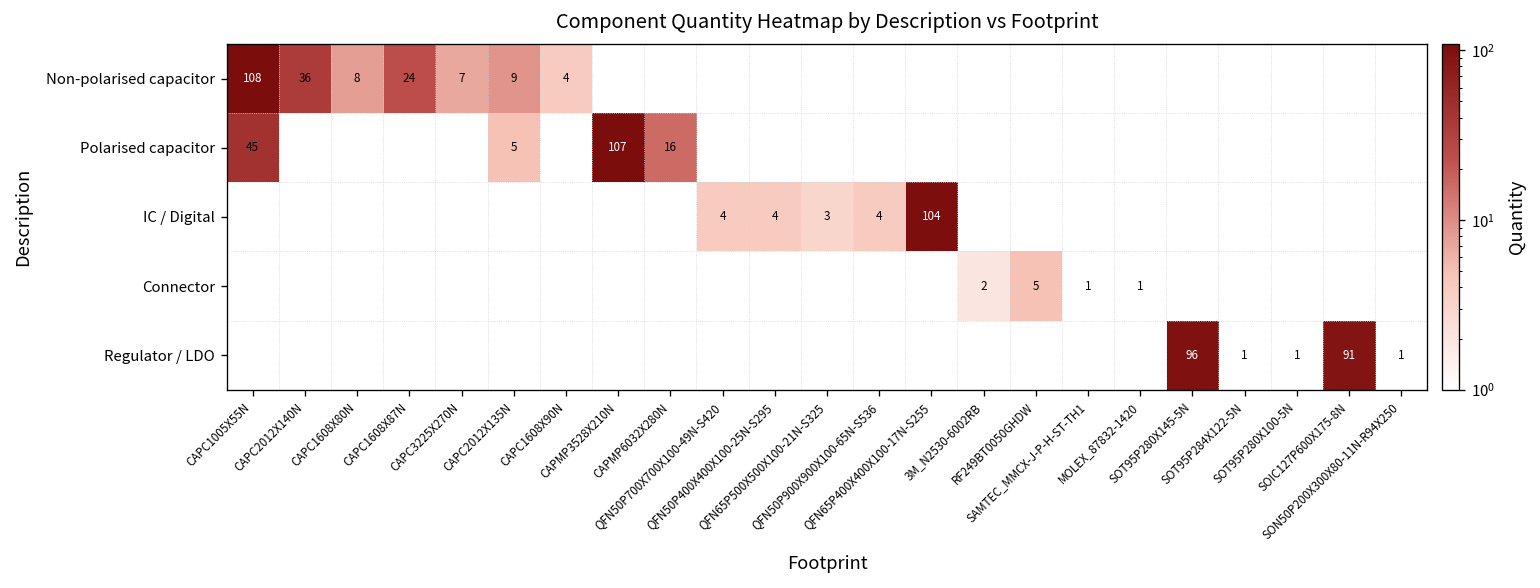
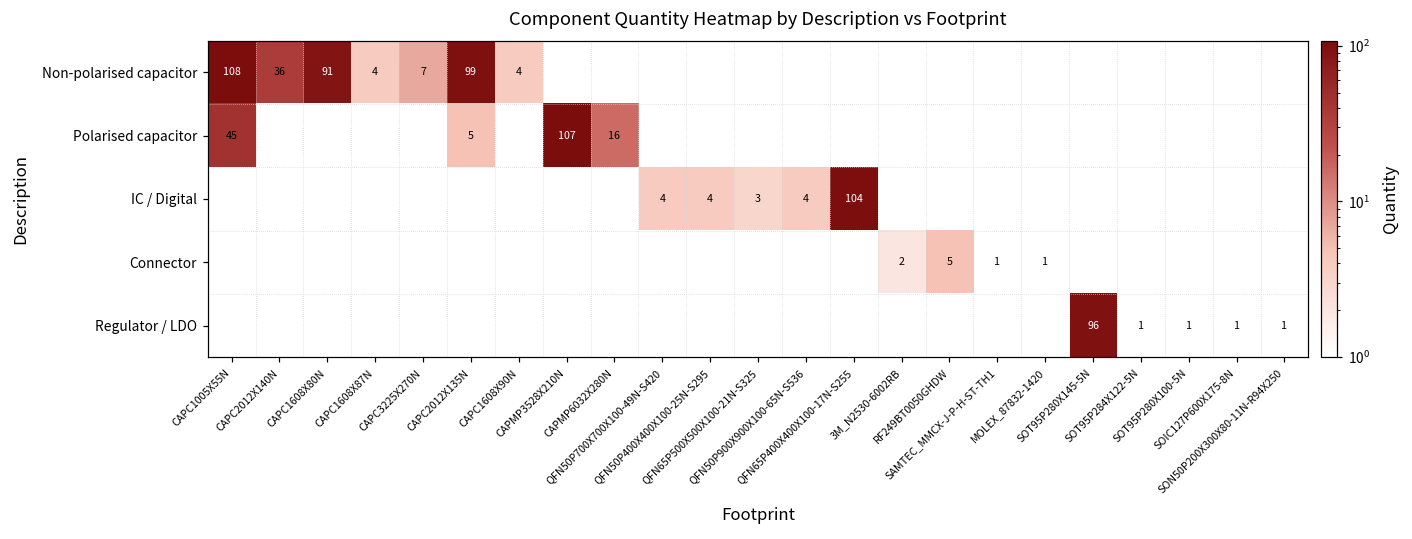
  {
    "Non-polarised capacitor": {
      "CAPC1005X55N": 108,
      "CAPC2012X140N": 36,
-     "CAPC1608X80N": 8,
-     "CAPC1608X87N": 24,
+     "CAPC1608X80N": 91,
+     "CAPC1608X87N": 4,
      "CAPC3225X270N": 7,
-     "CAPC2012X135N": 9,
+     "CAPC2012X135N": 99,
      "CAPC1608X90N": 4
    },
    "Polarised capacitor": {
      "CAPC1005X55N": 45,
      "CAPC2012X135N": 5,
      "CAPMP3528X210N": 107,
      "CAPMP6032X280N": 16
    },
    "IC / Digital": {
      "QFN50P700X700X100-49N-S420": 4,
      "QFN50P400X400X100-25N-S295": 4,
      "QFN65P500X500X100-21N-S325": 3,
      "QFN50P900X900X100-65N-S536": 4,
      "QFN65P400X400X100-17N-S255": 104
    },
    "Connector": {
      "3M_N2530-6002RB": 2,
      "RF249BT0050GHDW": 5,
      "SAMTEC_MMCX-J-P-H-ST-TH1": 1,
      "MOLEX_87832-1420": 1
    },
    "Regulator / LDO": {
      "SOT95P280X145-5N": 96,
      "SOT95P284X122-5N": 1,
      "SOT95P280X100-5N": 1,
-     "SOIC127P600X175-8N": 91,
+     "SOIC127P600X175-8N": 1,
      "SON50P200X300X80-11N-R94X250": 1
    }
  }
